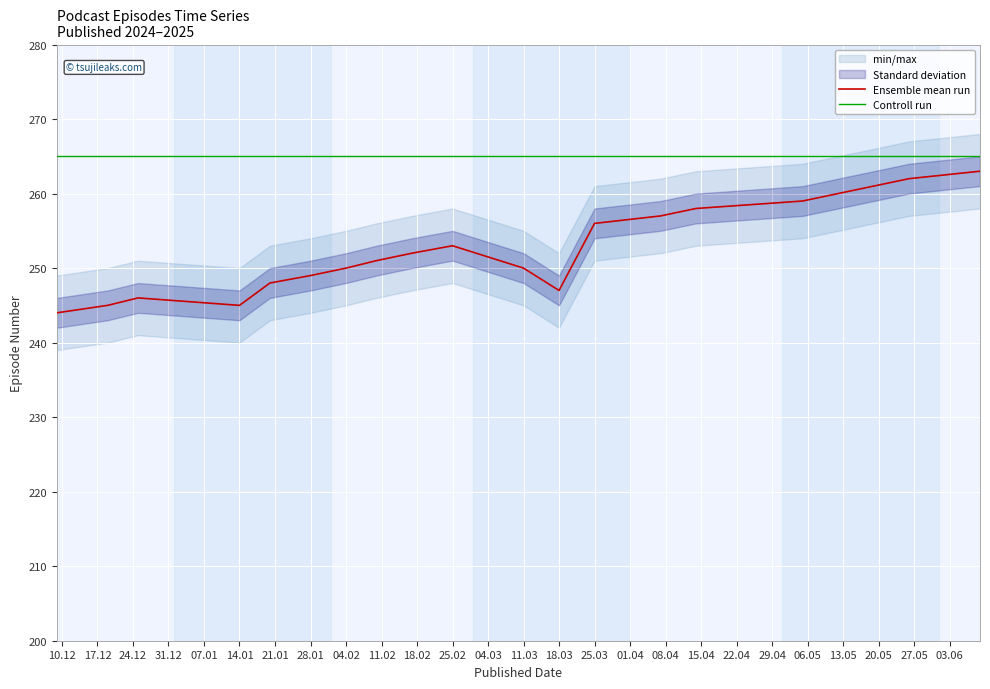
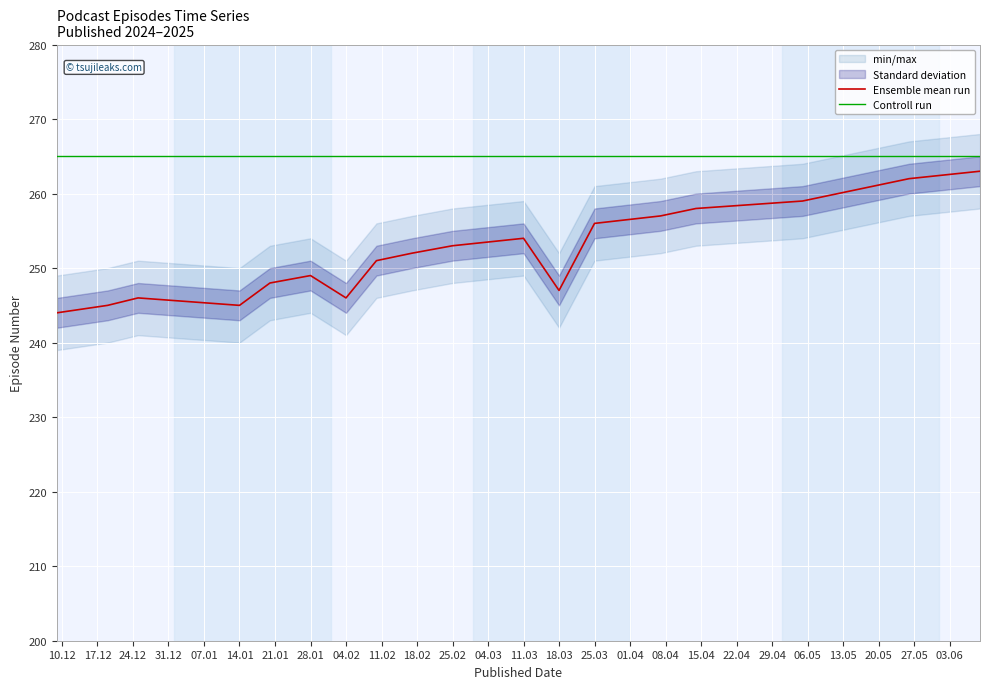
  {
    "Ensemble mean run": {
      "14.01": 245,
      "28.01": 249,
-     "04.02": 250,
+     "04.02": 246,
      "25.02": 253,
-     "11.03": 250,
+     "11.03": 254,
      "18.03": 247,
      "25.03": 256
    },
    "Controll run": {
      "14.01": 265,
      "28.01": 265,
      "04.02": 265,
      "25.02": 265,
      "11.03": 265,
      "18.03": 265,
      "25.03": 265
    }
  }
